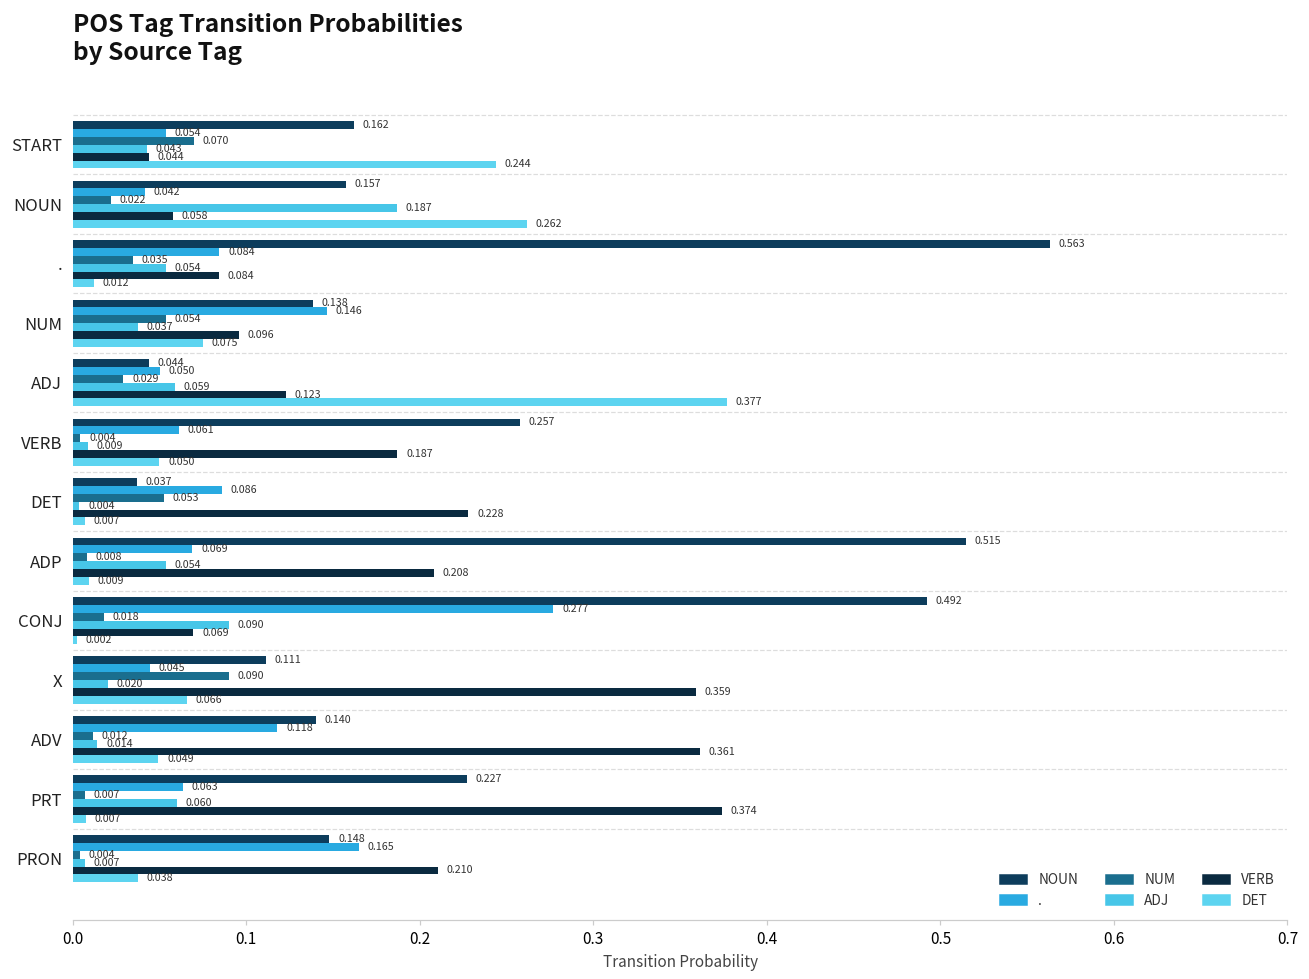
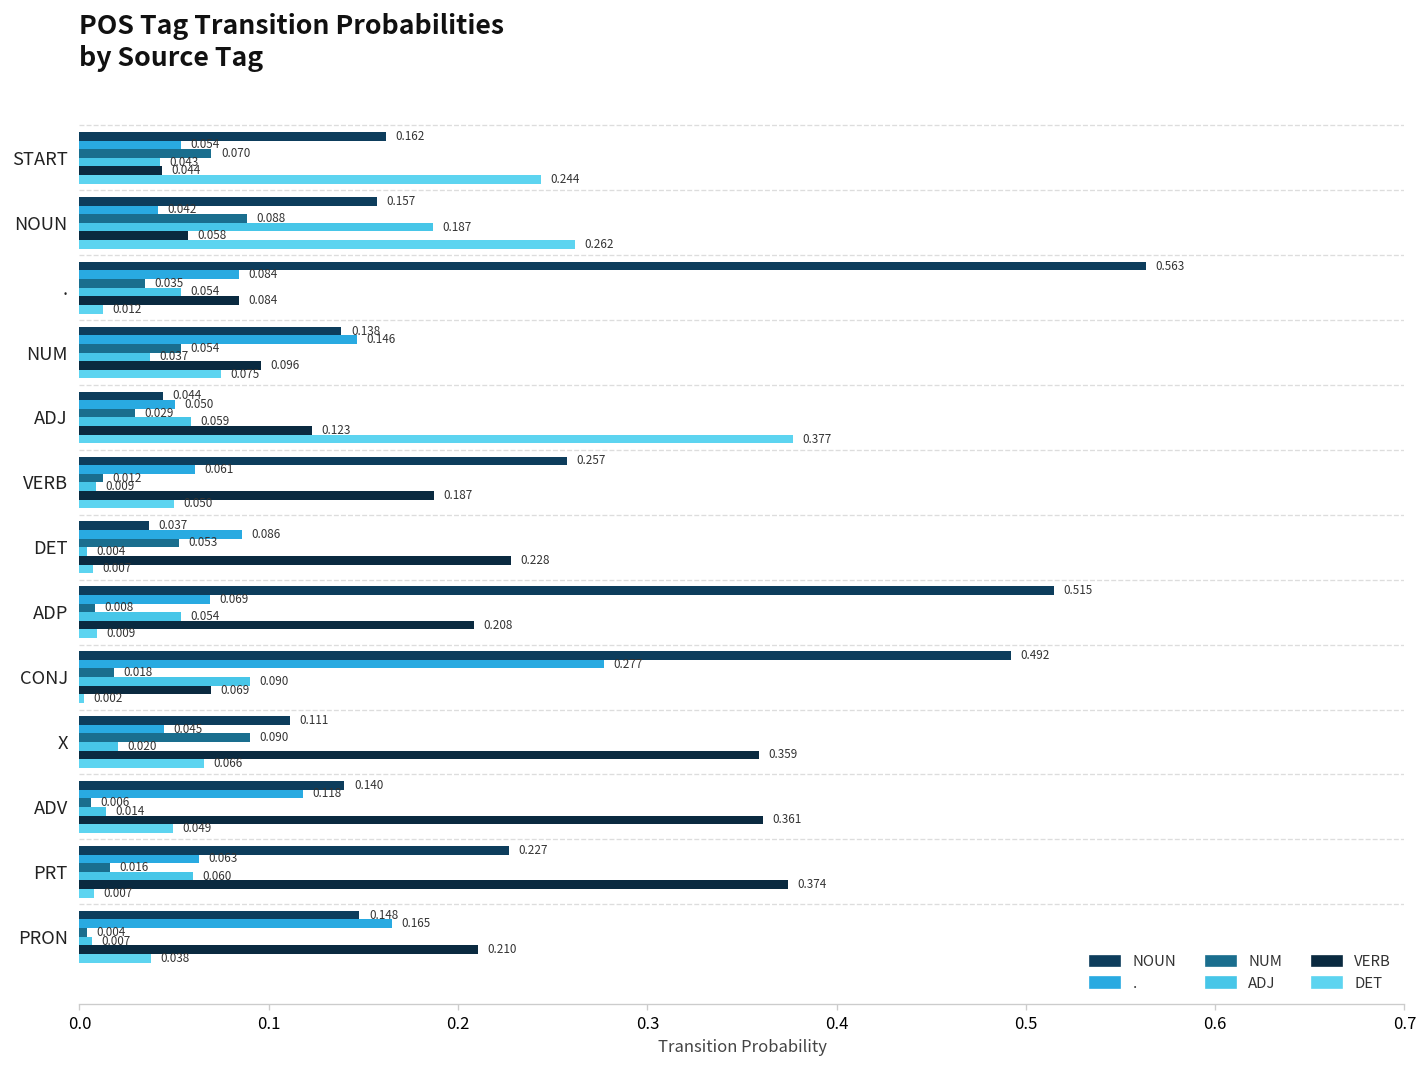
  {
    "NUM": {
      "START": 0.070,
-     "NOUN": 0.022,
+     "NOUN": 0.088,
      ".": 0.035,
      "NUM": 0.054,
      "ADJ": 0.029,
-     "VERB": 0.004,
+     "VERB": 0.012,
      "DET": 0.053,
      "ADP": 0.008,
      "CONJ": 0.018,
      "X": 0.090,
-     "ADV": 0.012,
-     "PRT": 0.007
+     "ADV": 0.006,
+     "PRT": 0.016
    }
  }
